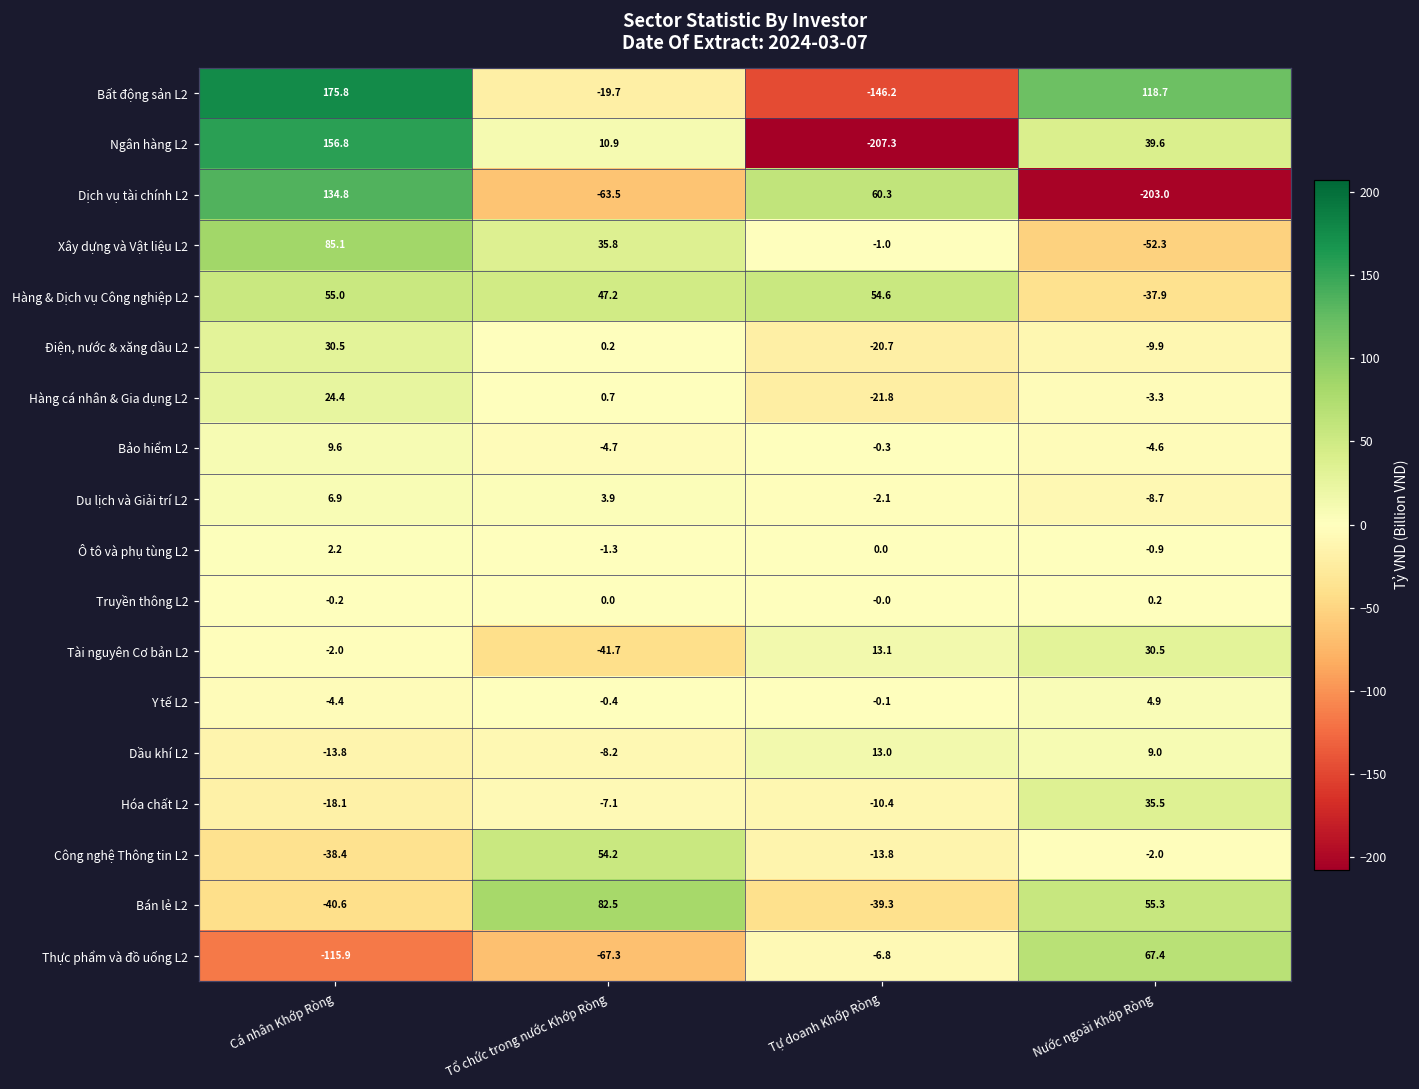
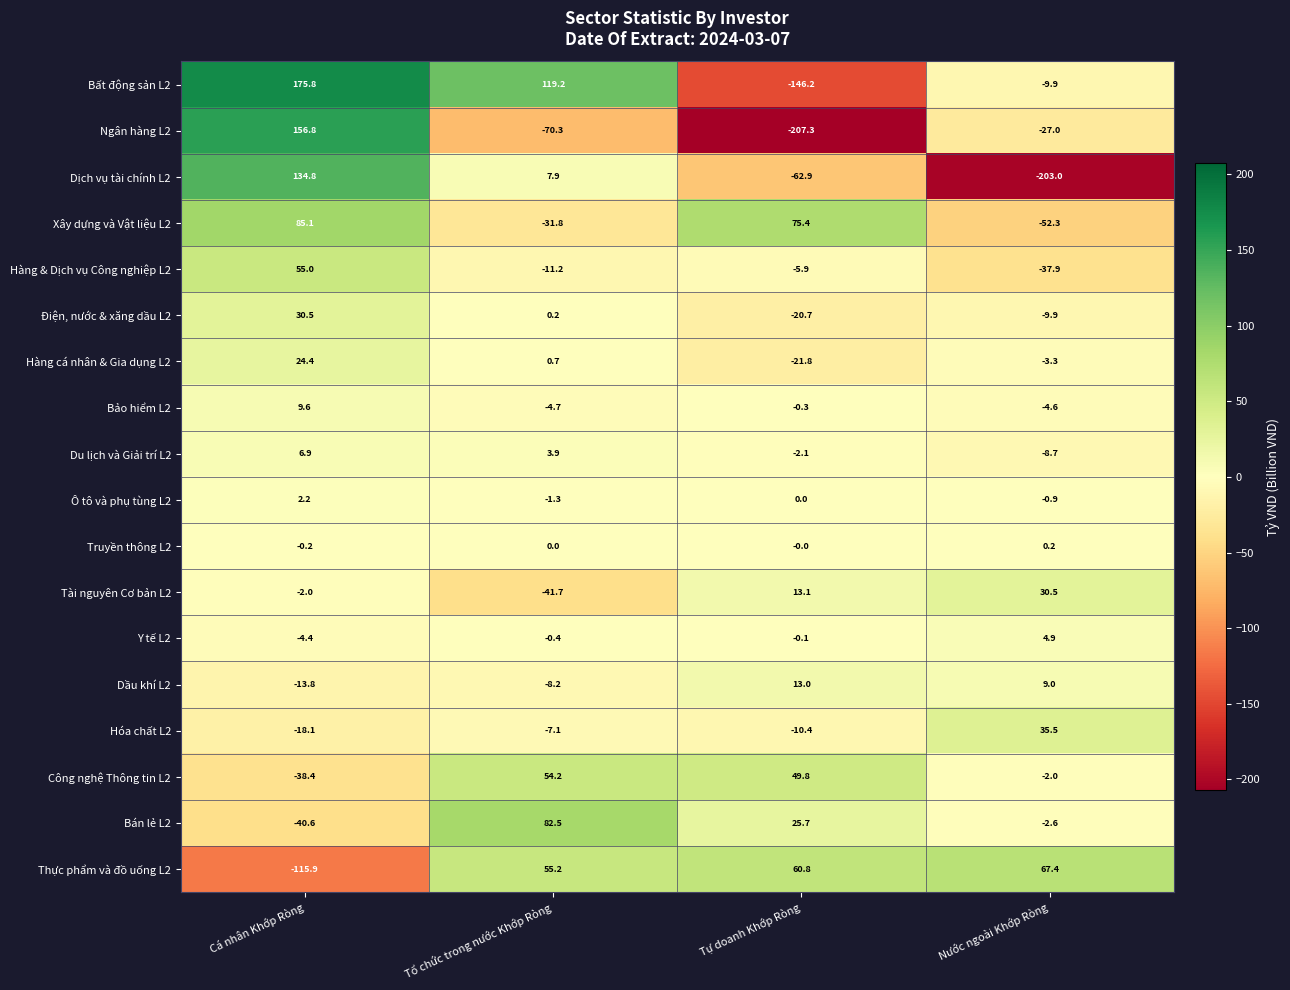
  {
    "Bất động sản L2": {
      "Cá nhân Khớp Ròng": 175.8,
-     "Tổ chức trong nước Khớp Ròng": -19.7,
+     "Tổ chức trong nước Khớp Ròng": 119.2,
      "Tự doanh Khớp Ròng": -146.2,
-     "Nước ngoài Khớp Ròng": 118.7
+     "Nước ngoài Khớp Ròng": -9.9
    },
    "Ngân hàng L2": {
      "Cá nhân Khớp Ròng": 156.8,
-     "Tổ chức trong nước Khớp Ròng": 10.9,
+     "Tổ chức trong nước Khớp Ròng": -70.3,
      "Tự doanh Khớp Ròng": -207.3,
-     "Nước ngoài Khớp Ròng": 39.6
+     "Nước ngoài Khớp Ròng": -27.0
    },
    "Dịch vụ tài chính L2": {
      "Cá nhân Khớp Ròng": 134.8,
-     "Tổ chức trong nước Khớp Ròng": -63.5,
-     "Tự doanh Khớp Ròng": 60.3,
+     "Tổ chức trong nước Khớp Ròng": 7.9,
+     "Tự doanh Khớp Ròng": -62.9,
      "Nước ngoài Khớp Ròng": -203.0
    },
    "Xây dựng và Vật liệu L2": {
      "Cá nhân Khớp Ròng": 85.1,
-     "Tổ chức trong nước Khớp Ròng": 35.8,
-     "Tự doanh Khớp Ròng": -1.0,
+     "Tổ chức trong nước Khớp Ròng": -31.8,
+     "Tự doanh Khớp Ròng": 75.4,
      "Nước ngoài Khớp Ròng": -52.3
    },
    "Hàng & Dịch vụ Công nghiệp L2": {
      "Cá nhân Khớp Ròng": 55.0,
-     "Tổ chức trong nước Khớp Ròng": 47.2,
-     "Tự doanh Khớp Ròng": 54.6,
+     "Tổ chức trong nước Khớp Ròng": -11.2,
+     "Tự doanh Khớp Ròng": -5.9,
      "Nước ngoài Khớp Ròng": -37.9
    },
    "Điện, nước & xăng dầu L2": {
      "Cá nhân Khớp Ròng": 30.5,
      "Tổ chức trong nước Khớp Ròng": 0.2,
      "Tự doanh Khớp Ròng": -20.7,
      "Nước ngoài Khớp Ròng": -9.9
    },
    "Hàng cá nhân & Gia dụng L2": {
      "Cá nhân Khớp Ròng": 24.4,
      "Tổ chức trong nước Khớp Ròng": 0.7,
      "Tự doanh Khớp Ròng": -21.8,
      "Nước ngoài Khớp Ròng": -3.3
    },
    "Bảo hiểm L2": {
      "Cá nhân Khớp Ròng": 9.6,
      "Tổ chức trong nước Khớp Ròng": -4.7,
      "Tự doanh Khớp Ròng": -0.3,
      "Nước ngoài Khớp Ròng": -4.6
    },
    "Du lịch và Giải trí L2": {
      "Cá nhân Khớp Ròng": 6.9,
      "Tổ chức trong nước Khớp Ròng": 3.9,
      "Tự doanh Khớp Ròng": -2.1,
      "Nước ngoài Khớp Ròng": -8.7
    },
    "Ô tô và phụ tùng L2": {
      "Cá nhân Khớp Ròng": 2.2,
      "Tổ chức trong nước Khớp Ròng": -1.3,
      "Tự doanh Khớp Ròng": 0.0,
      "Nước ngoài Khớp Ròng": -0.9
    },
    "Truyền thông L2": {
      "Cá nhân Khớp Ròng": -0.2,
      "Tổ chức trong nước Khớp Ròng": 0.0,
      "Tự doanh Khớp Ròng": -0.0,
      "Nước ngoài Khớp Ròng": 0.2
    },
    "Tài nguyên Cơ bản L2": {
      "Cá nhân Khớp Ròng": -2.0,
      "Tổ chức trong nước Khớp Ròng": -41.7,
      "Tự doanh Khớp Ròng": 13.1,
      "Nước ngoài Khớp Ròng": 30.5
    },
    "Y tế L2": {
      "Cá nhân Khớp Ròng": -4.4,
      "Tổ chức trong nước Khớp Ròng": -0.4,
      "Tự doanh Khớp Ròng": -0.1,
      "Nước ngoài Khớp Ròng": 4.9
    },
    "Dầu khí L2": {
      "Cá nhân Khớp Ròng": -13.8,
      "Tổ chức trong nước Khớp Ròng": -8.2,
      "Tự doanh Khớp Ròng": 13.0,
      "Nước ngoài Khớp Ròng": 9.0
    },
    "Hóa chất L2": {
      "Cá nhân Khớp Ròng": -18.1,
      "Tổ chức trong nước Khớp Ròng": -7.1,
      "Tự doanh Khớp Ròng": -10.4,
      "Nước ngoài Khớp Ròng": 35.5
    },
    "Công nghệ Thông tin L2": {
      "Cá nhân Khớp Ròng": -38.4,
      "Tổ chức trong nước Khớp Ròng": 54.2,
-     "Tự doanh Khớp Ròng": -13.8,
+     "Tự doanh Khớp Ròng": 49.8,
      "Nước ngoài Khớp Ròng": -2.0
    },
    "Bán lẻ L2": {
      "Cá nhân Khớp Ròng": -40.6,
      "Tổ chức trong nước Khớp Ròng": 82.5,
-     "Tự doanh Khớp Ròng": -39.3,
-     "Nước ngoài Khớp Ròng": 55.3
+     "Tự doanh Khớp Ròng": 25.7,
+     "Nước ngoài Khớp Ròng": -2.6
    },
    "Thực phẩm và đồ uống L2": {
      "Cá nhân Khớp Ròng": -115.9,
-     "Tổ chức trong nước Khớp Ròng": -67.3,
-     "Tự doanh Khớp Ròng": -6.8,
+     "Tổ chức trong nước Khớp Ròng": 55.2,
+     "Tự doanh Khớp Ròng": 60.8,
      "Nước ngoài Khớp Ròng": 67.4
    }
  }
